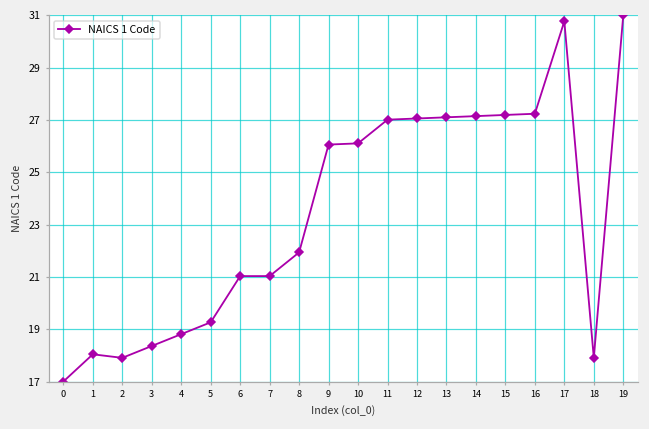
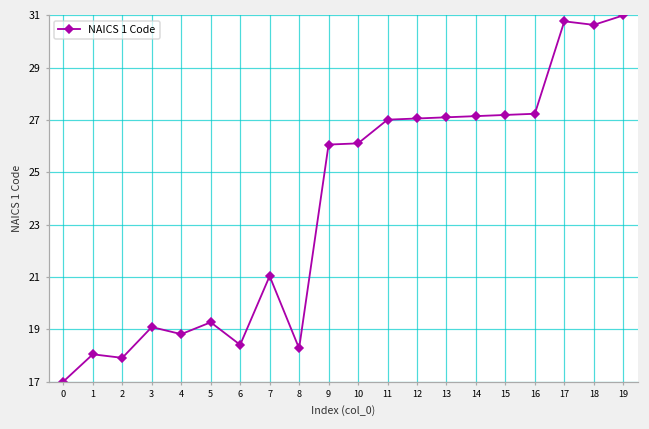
  {
    "0": 17.0,
    "1": 18.0,
    "2": 17.9,
-   "3": 18.4,
+   "3": 19.1,
    "4": 18.8,
    "5": 19.3,
-   "6": 21.0,
+   "6": 18.4,
    "7": 21.0,
-   "8": 21.9,
+   "8": 18.3,
    "9": 26.1,
    "10": 26.1,
    "11": 27.0,
    "12": 27.1,
    "13": 27.1,
    "14": 27.1,
    "15": 27.2,
    "16": 27.2,
    "17": 30.8,
-   "18": 17.9,
+   "18": 30.6,
    "19": 31.0
  }
